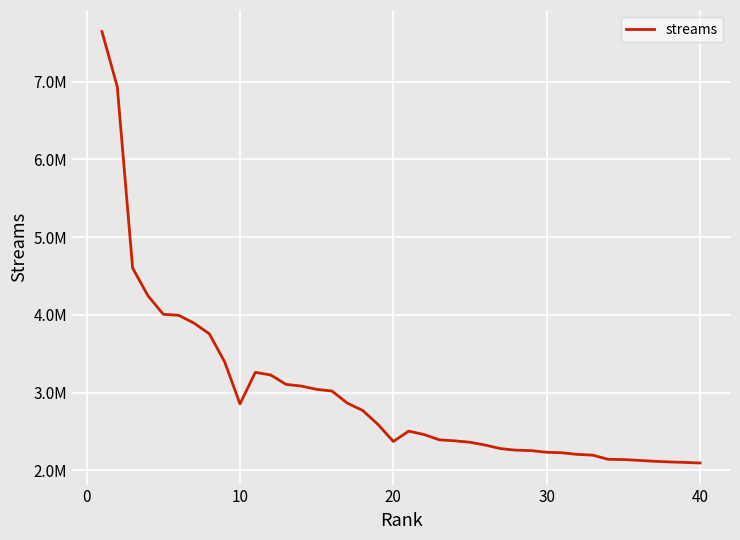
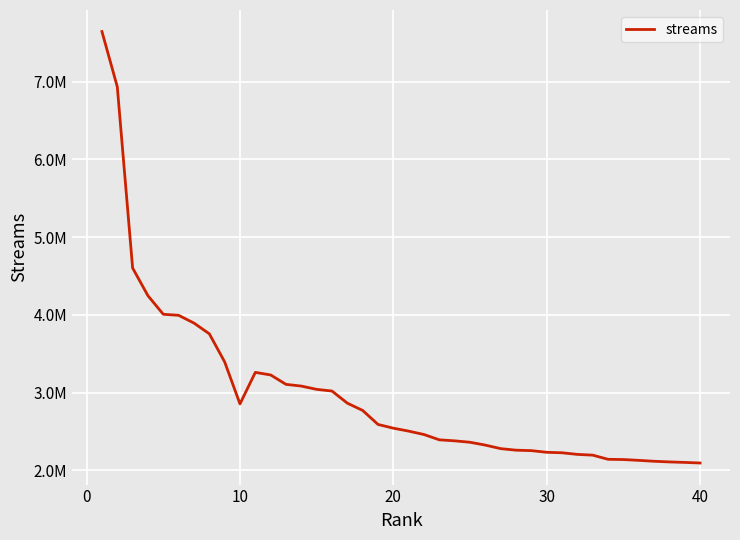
  {
    "10": 2900000,
-   "20": 2400000,
+   "20": 2500000,
    "30": 2200000,
    "40": 2100000
  }
